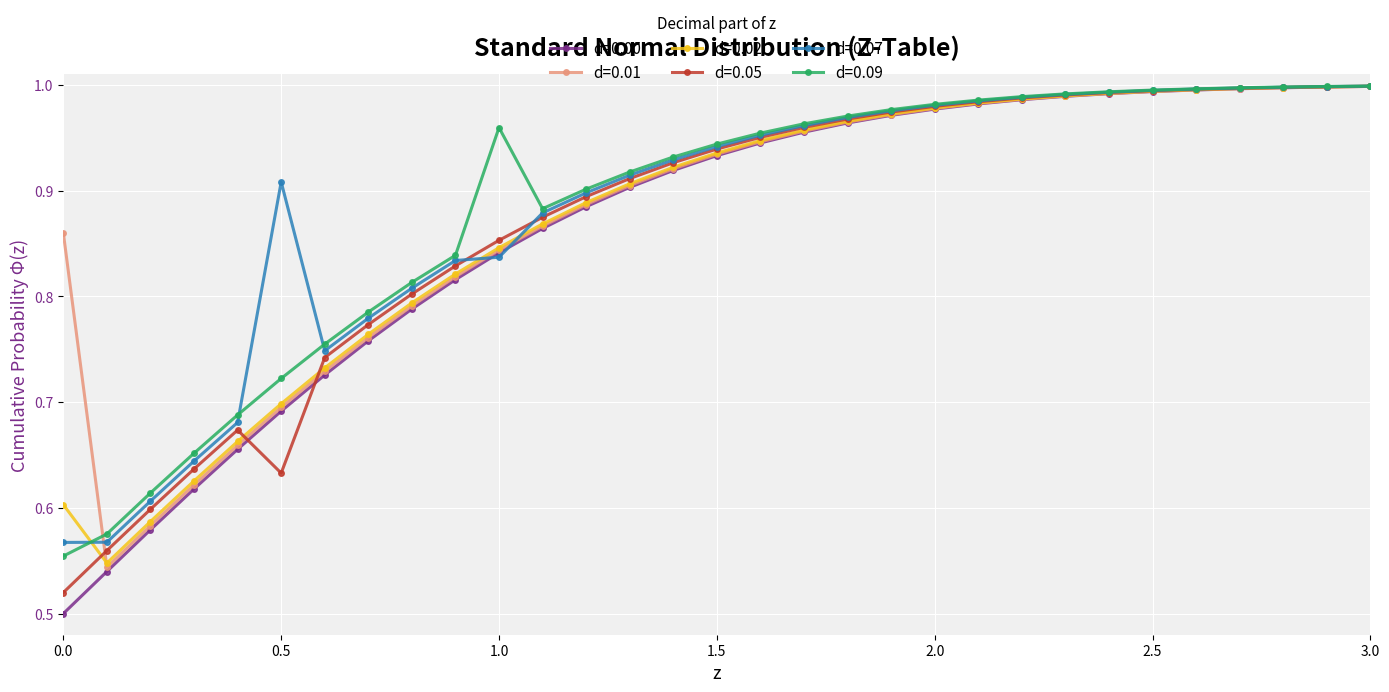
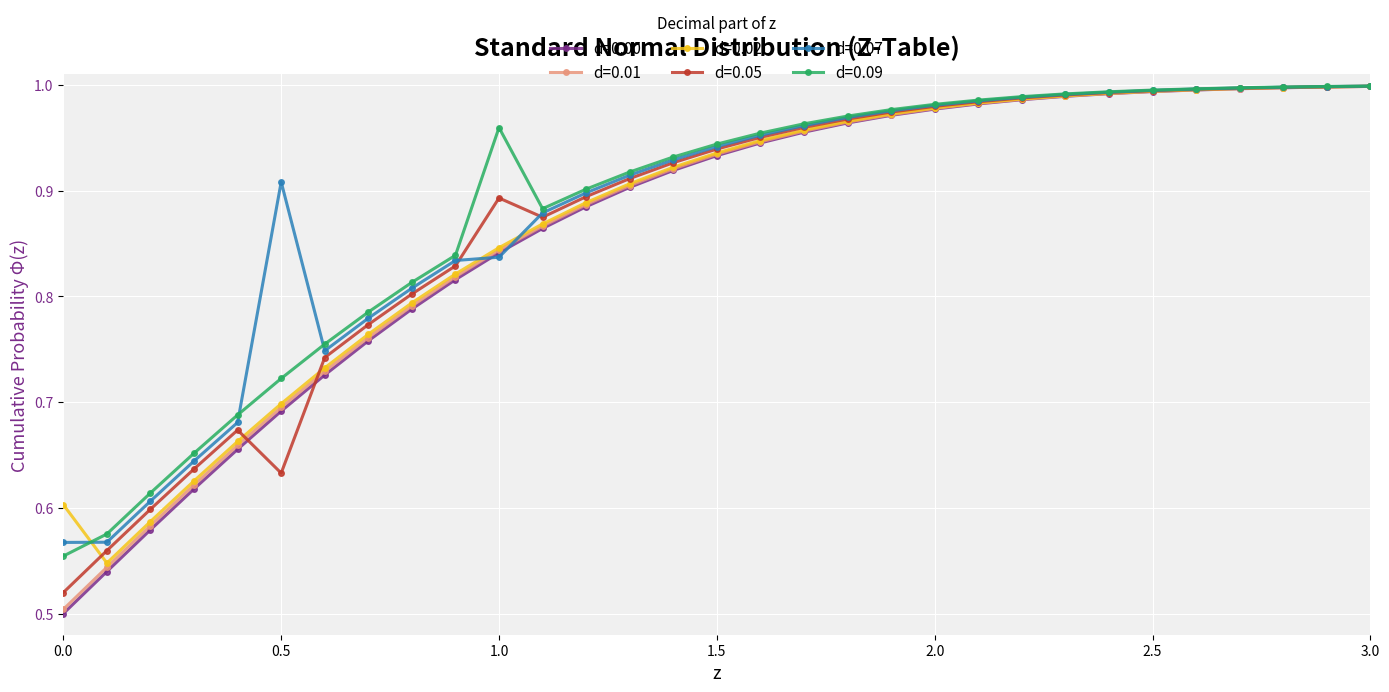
  {
    "d=0.00": {
      "0.0": 0.500,
      "0.5": 0.692,
      "1.0": 0.841
    },
    "d=0.01": {
-     "0.0": 0.860,
+     "0.0": 0.504,
      "0.5": 0.695
    },
    "d=0.02": {
      "0.0": 0.603,
      "0.5": 0.699
    },
    "d=0.05": {
      "0.0": 0.520,
      "0.5": 0.633,
-     "1.0": 0.853
+     "1.0": 0.893
    },
    "d=0.07": {
      "0.0": 0.567,
      "0.5": 0.908,
      "1.0": 0.837
    },
    "d=0.09": {
      "0.0": 0.554,
      "0.5": 0.722,
      "1.0": 0.960
    }
  }
